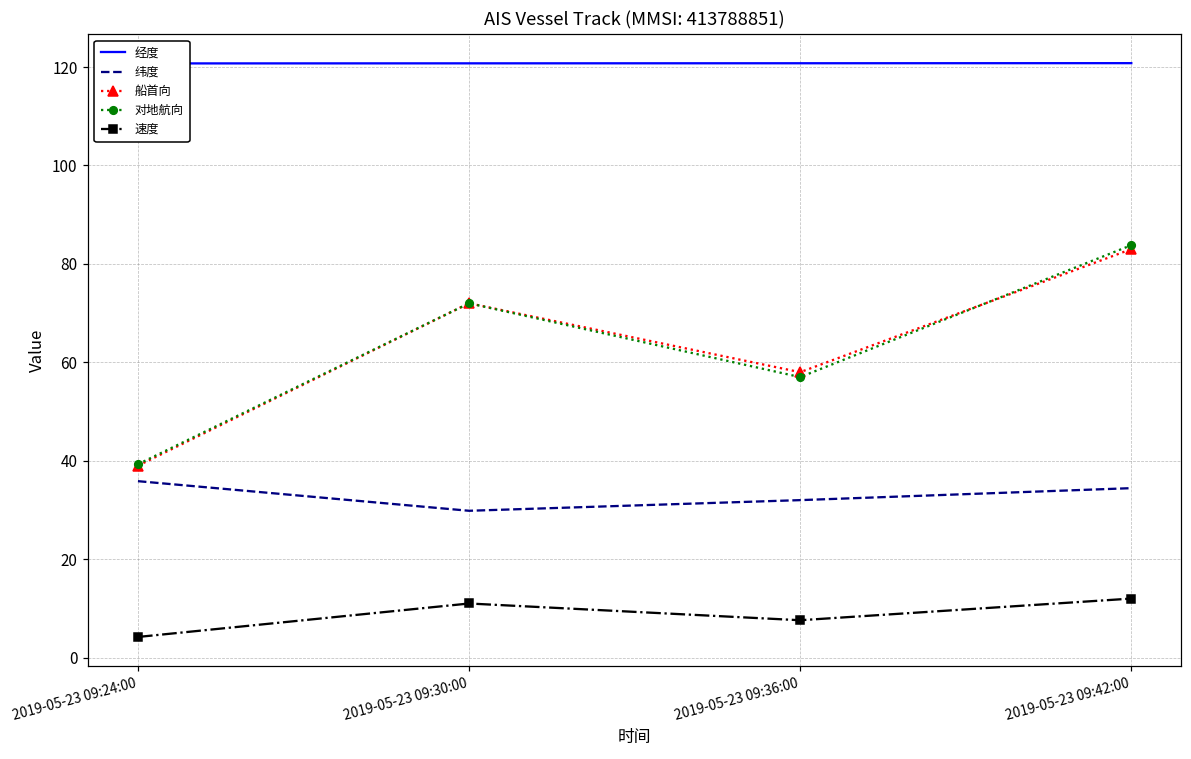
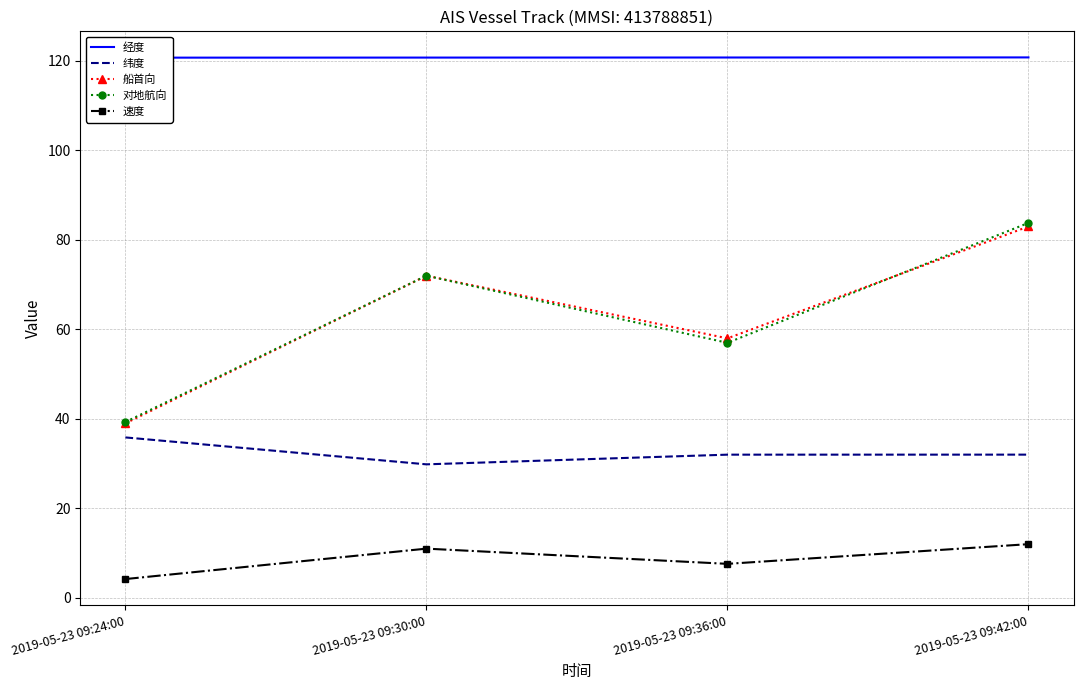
  {
    "经度": {
      "2019-05-23 09:30:00": 121,
      "2019-05-23 09:36:00": 121,
      "2019-05-23 09:42:00": 121
    },
    "纬度": {
      "2019-05-23 09:24:00": 36,
      "2019-05-23 09:30:00": 30,
      "2019-05-23 09:36:00": 32,
-     "2019-05-23 09:42:00": 34
+     "2019-05-23 09:42:00": 32
    },
    "船首向": {
      "2019-05-23 09:36:00": 58,
      "2019-05-23 09:42:00": 83
    },
    "对地航向": {
      "2019-05-23 09:36:00": 57,
      "2019-05-23 09:42:00": 84
    },
    "速度": {
      "2019-05-23 09:24:00": 4,
      "2019-05-23 09:30:00": 11,
      "2019-05-23 09:36:00": 8,
      "2019-05-23 09:42:00": 12
    }
  }
